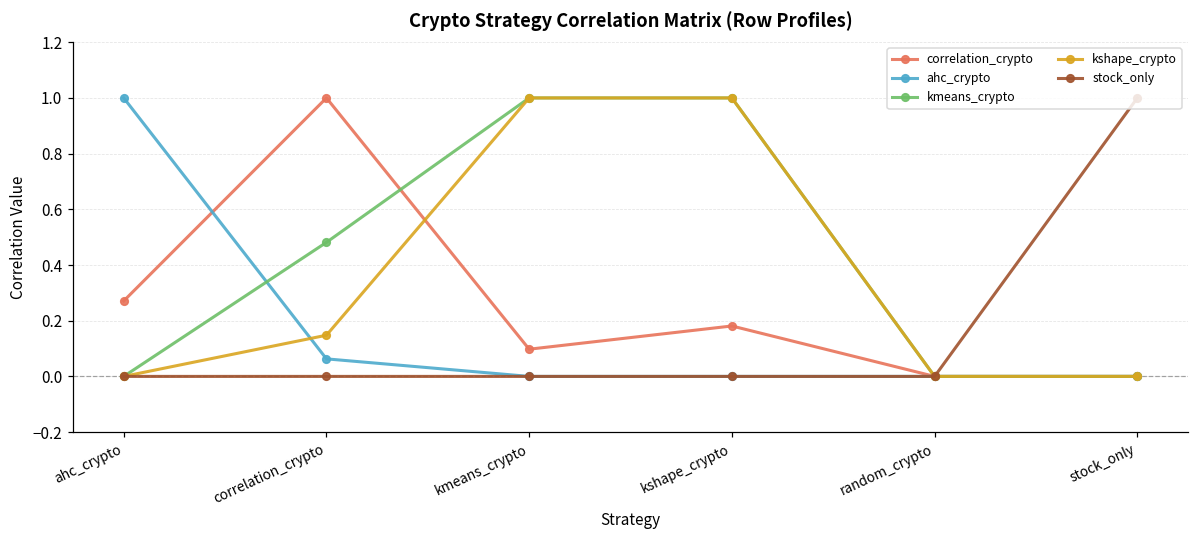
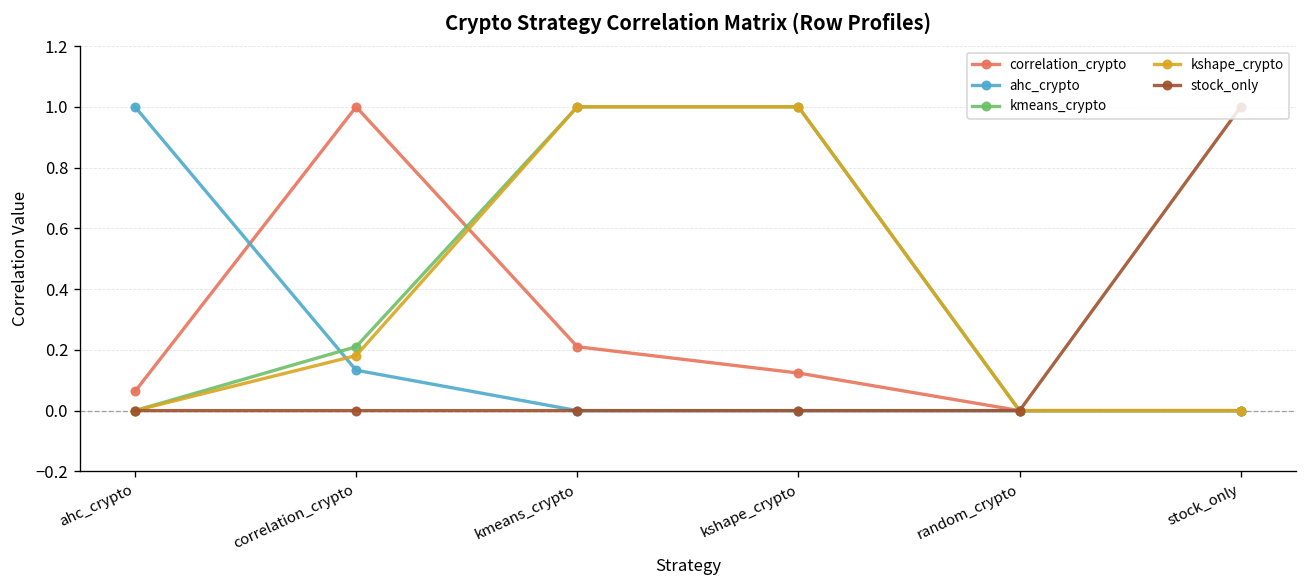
  {
    "correlation_crypto": {
-     "ahc_crypto": 0.27,
+     "ahc_crypto": 0.06,
      "correlation_crypto": 1.00,
-     "kmeans_crypto": 0.10,
-     "kshape_crypto": 0.18
+     "kmeans_crypto": 0.21,
+     "kshape_crypto": 0.12
    },
    "ahc_crypto": {
      "ahc_crypto": 1.00,
-     "correlation_crypto": 0.06
+     "correlation_crypto": 0.13
    },
    "kmeans_crypto": {
-     "correlation_crypto": 0.48
+     "correlation_crypto": 0.21
    },
    "kshape_crypto": {
-     "correlation_crypto": 0.15
+     "correlation_crypto": 0.18
    },
    "stock_only": {
      "correlation_crypto": 0.00
    }
  }
